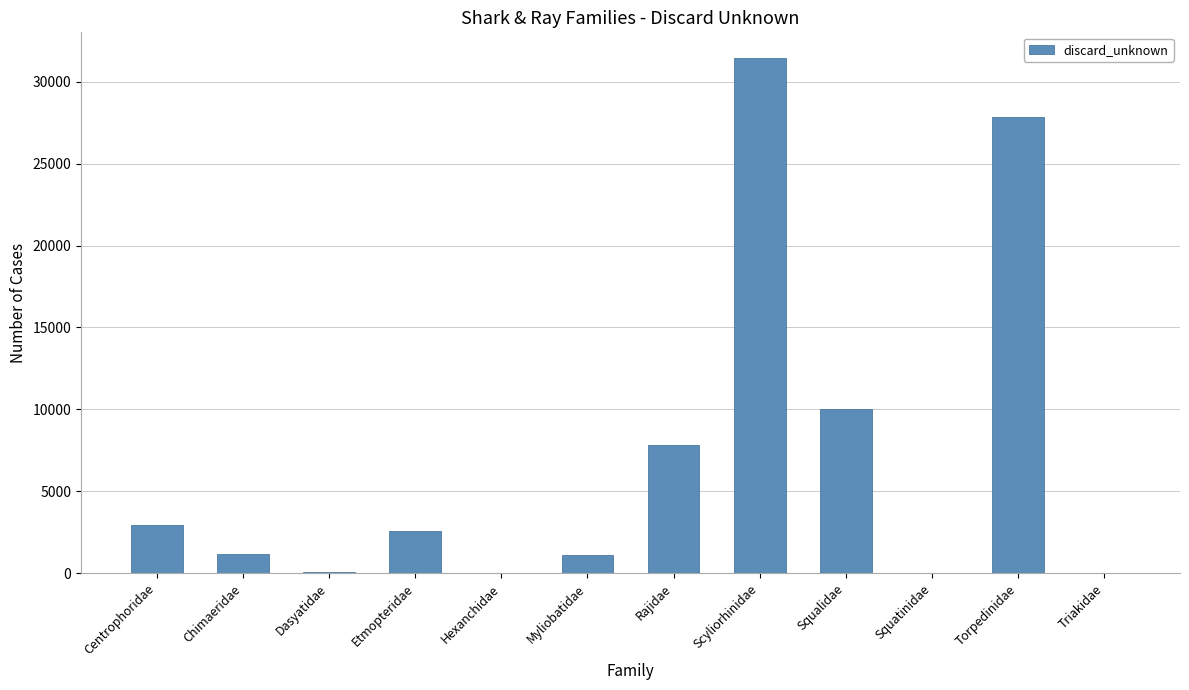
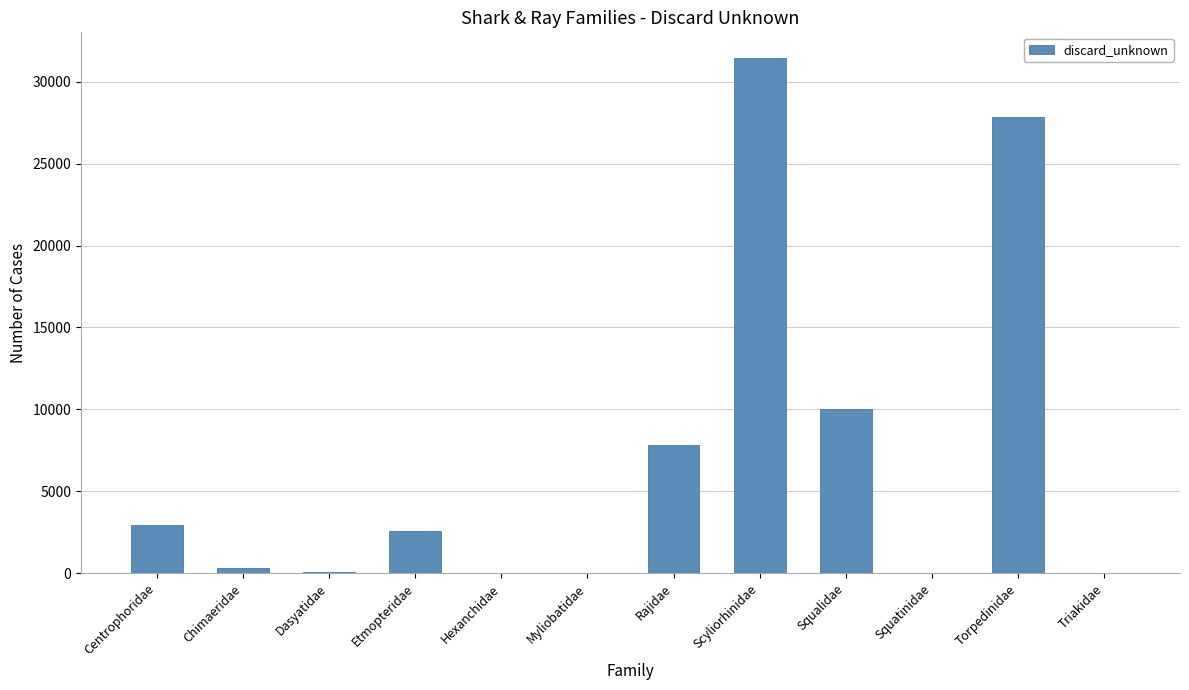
  {
    "Centrophoridae": 2900,
-   "Chimaeridae": 1200,
+   "Chimaeridae": 300,
    "Etmopteridae": 2600,
-   "Myliobatidae": 1100,
+   "Myliobatidae": 0,
    "Rajidae": 7800,
    "Scyliorhinidae": 31400,
    "Squalidae": 10000,
    "Torpedinidae": 27800,
    "Triakidae": 0
  }
